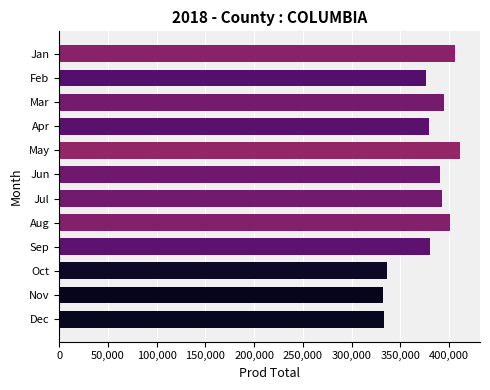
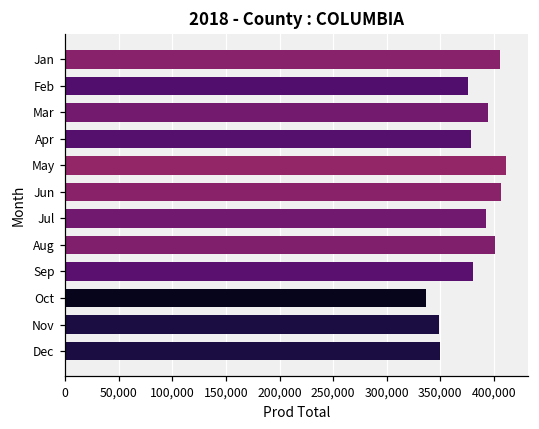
  {
    "Jan": "410,000",
    "Feb": "380,000",
    "Mar": "390,000",
    "Apr": "380,000",
    "May": "410,000",
-   "Jun": "390,000",
+   "Jun": "410,000",
    "Jul": "390,000",
    "Aug": "400,000",
    "Sep": "380,000",
    "Oct": "340,000",
-   "Nov": "330,000",
-   "Dec": "330,000"
+   "Nov": "350,000",
+   "Dec": "350,000"
  }
